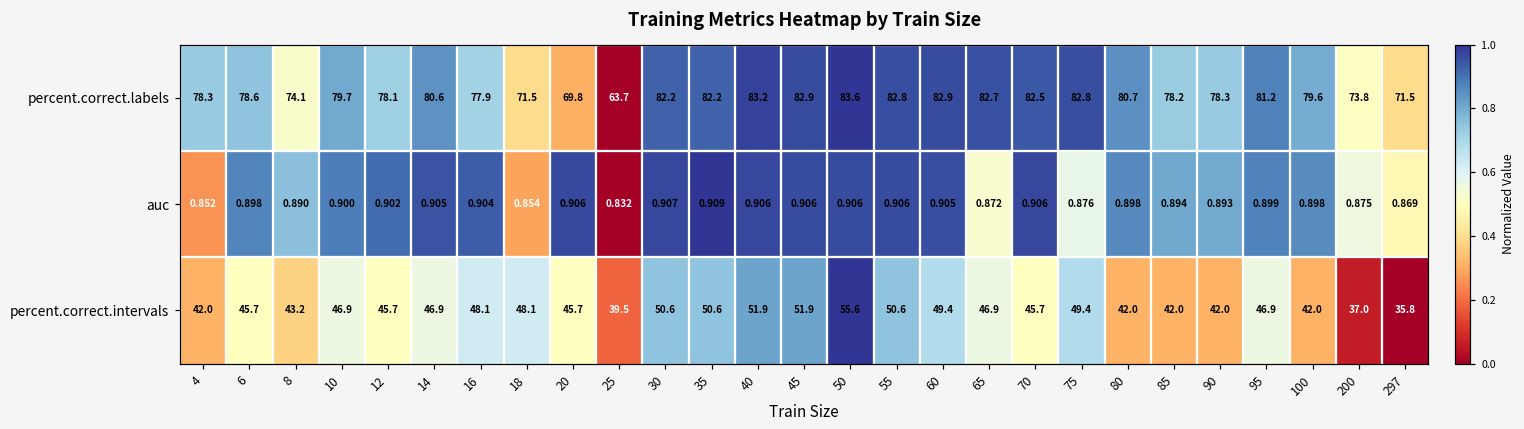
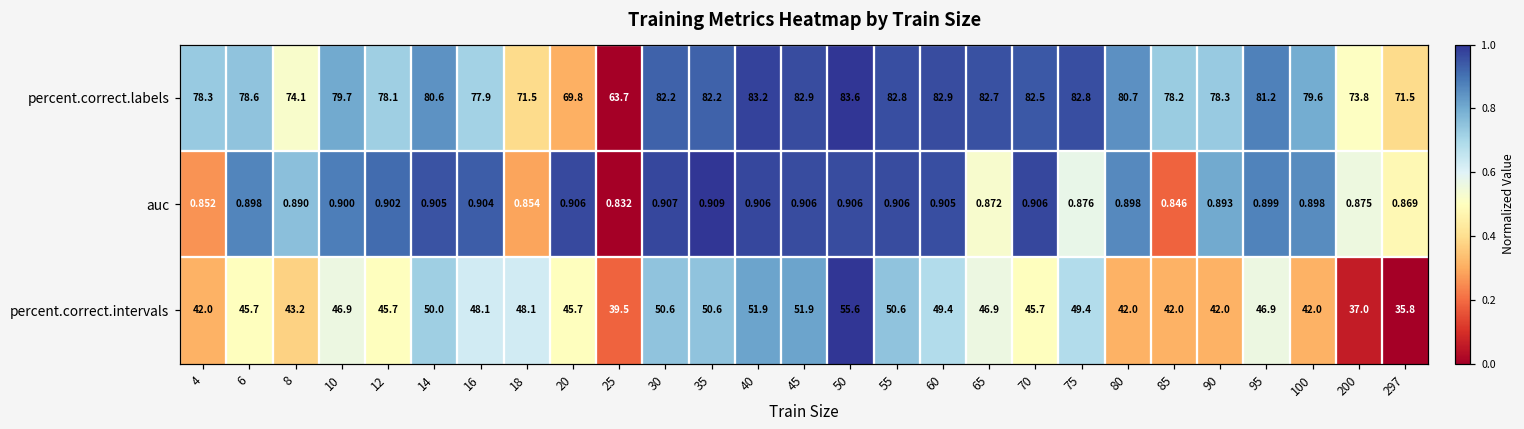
  {
    "percent.correct.labels": {
      "4": 78.3,
      "6": 78.6,
      "8": 74.1,
      "10": 79.7,
      "12": 78.1,
      "14": 80.6,
      "16": 77.9,
      "18": 71.5,
      "20": 69.8,
      "25": 63.7,
      "30": 82.2,
      "35": 82.2,
      "40": 83.2,
      "45": 82.9,
      "50": 83.6,
      "55": 82.8,
      "60": 82.9,
      "65": 82.7,
      "70": 82.5,
      "75": 82.8,
      "80": 80.7,
      "85": 78.2,
      "90": 78.3,
      "95": 81.2,
      "100": 79.6,
      "200": 73.8,
      "297": 71.5
    },
    "auc": {
      "4": 0.852,
      "6": 0.898,
      "8": 0.890,
      "10": 0.900,
      "12": 0.902,
      "14": 0.905,
      "16": 0.904,
      "18": 0.854,
      "20": 0.906,
      "25": 0.832,
      "30": 0.907,
      "35": 0.909,
      "40": 0.906,
      "45": 0.906,
      "50": 0.906,
      "55": 0.906,
      "60": 0.905,
      "65": 0.872,
      "70": 0.906,
      "75": 0.876,
      "80": 0.898,
-     "85": 0.894,
+     "85": 0.846,
      "90": 0.893,
      "95": 0.899,
      "100": 0.898,
      "200": 0.875,
      "297": 0.869
    },
    "percent.correct.intervals": {
      "4": 42.0,
      "6": 45.7,
      "8": 43.2,
      "10": 46.9,
      "12": 45.7,
-     "14": 46.9,
+     "14": 50.0,
      "16": 48.1,
      "18": 48.1,
      "20": 45.7,
      "25": 39.5,
      "30": 50.6,
      "35": 50.6,
      "40": 51.9,
      "45": 51.9,
      "50": 55.6,
      "55": 50.6,
      "60": 49.4,
      "65": 46.9,
      "70": 45.7,
      "75": 49.4,
      "80": 42.0,
      "85": 42.0,
      "90": 42.0,
      "95": 46.9,
      "100": 42.0,
      "200": 37.0,
      "297": 35.8
    }
  }
